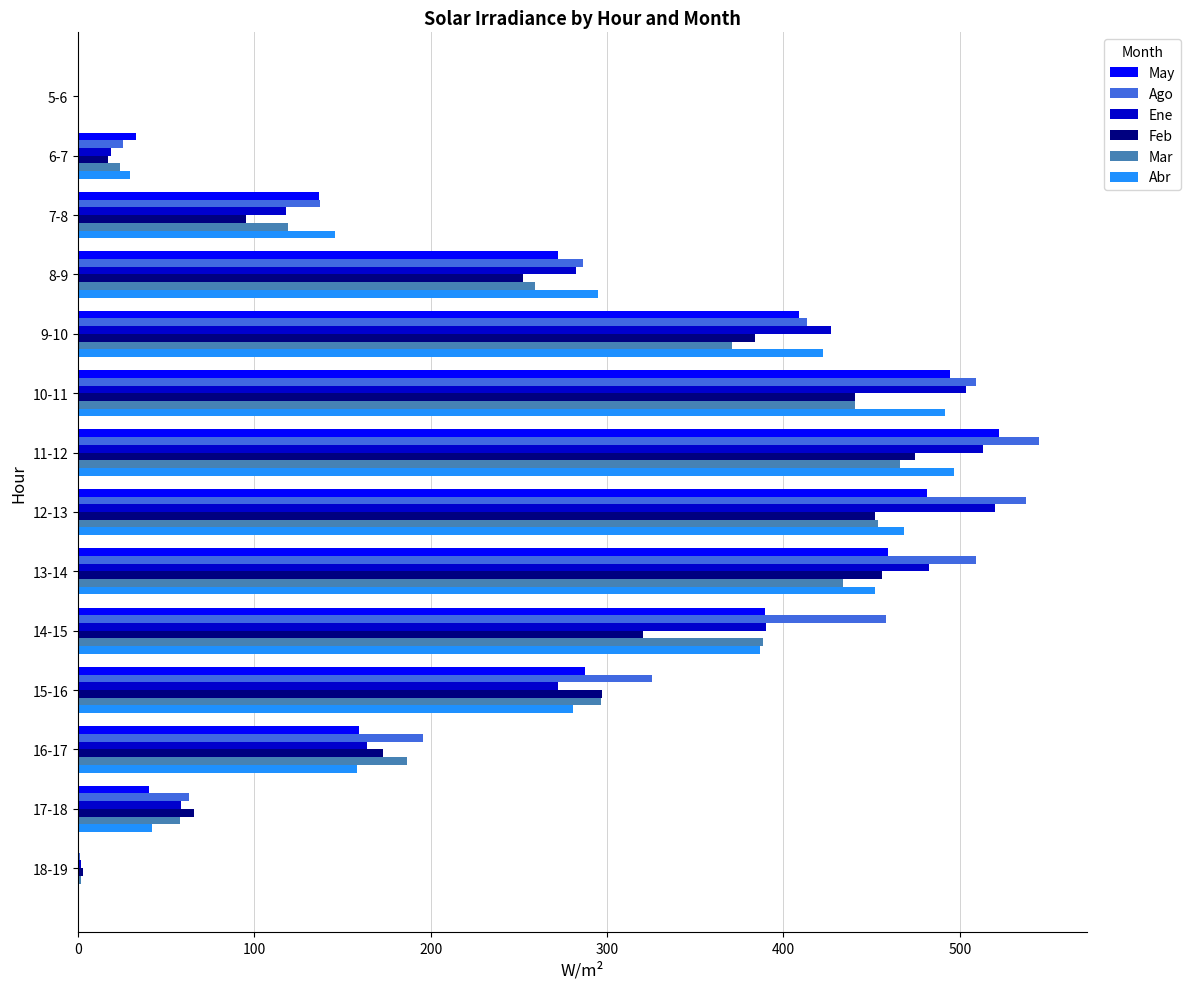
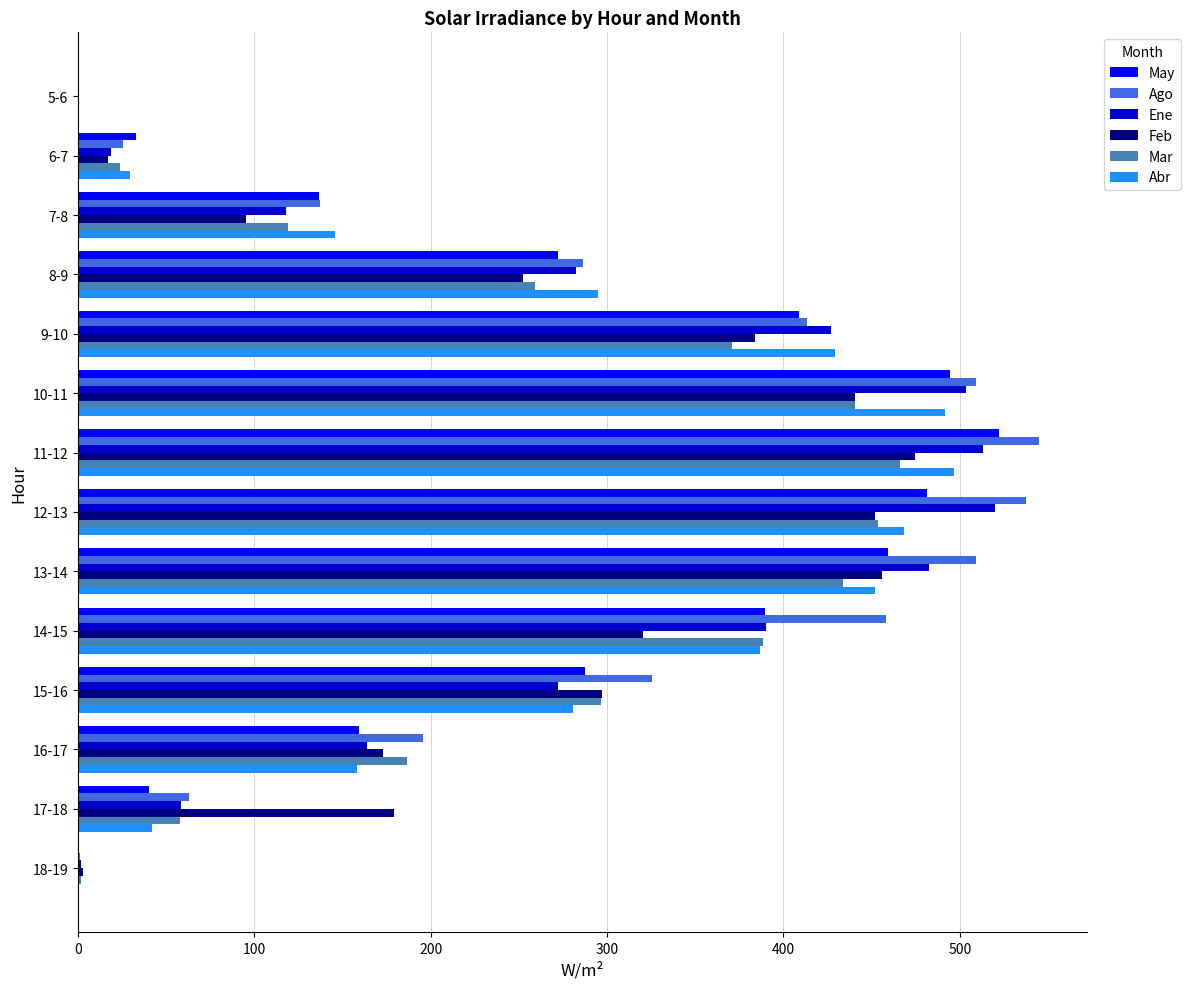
  {
    "Feb": {
      "5-6": 0,
      "6-7": 17,
      "7-8": 95,
      "8-9": 253,
      "9-10": 384,
      "10-11": 441,
      "11-12": 475,
      "12-13": 452,
      "13-14": 456,
      "14-15": 320,
      "15-16": 297,
      "16-17": 173,
-     "17-18": 66,
+     "17-18": 179,
      "18-19": 3
    },
    "Abr": {
      "5-6": 0,
      "6-7": 30,
      "7-8": 146,
      "8-9": 295,
-     "9-10": 423,
+     "9-10": 429,
      "10-11": 492,
      "11-12": 497,
      "12-13": 468,
      "13-14": 452,
      "14-15": 387,
      "15-16": 281,
      "16-17": 158,
      "17-18": 42
    }
  }
